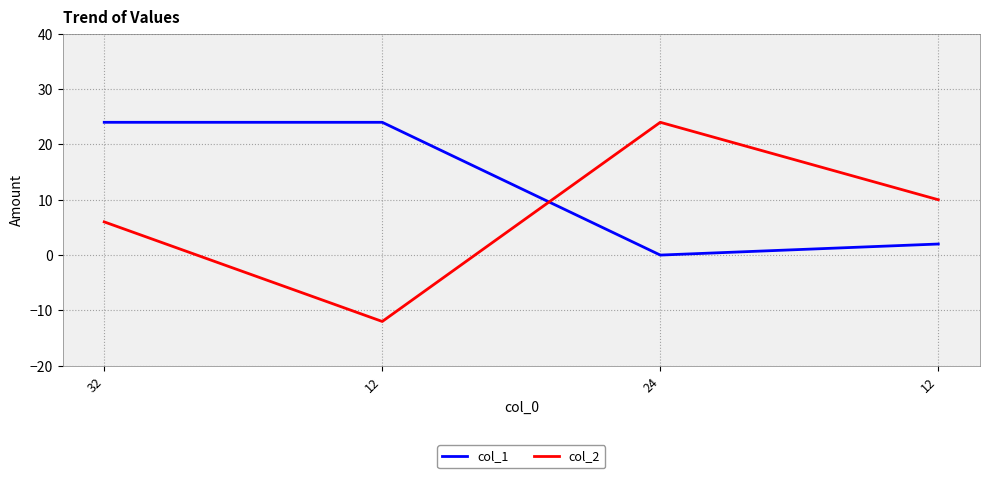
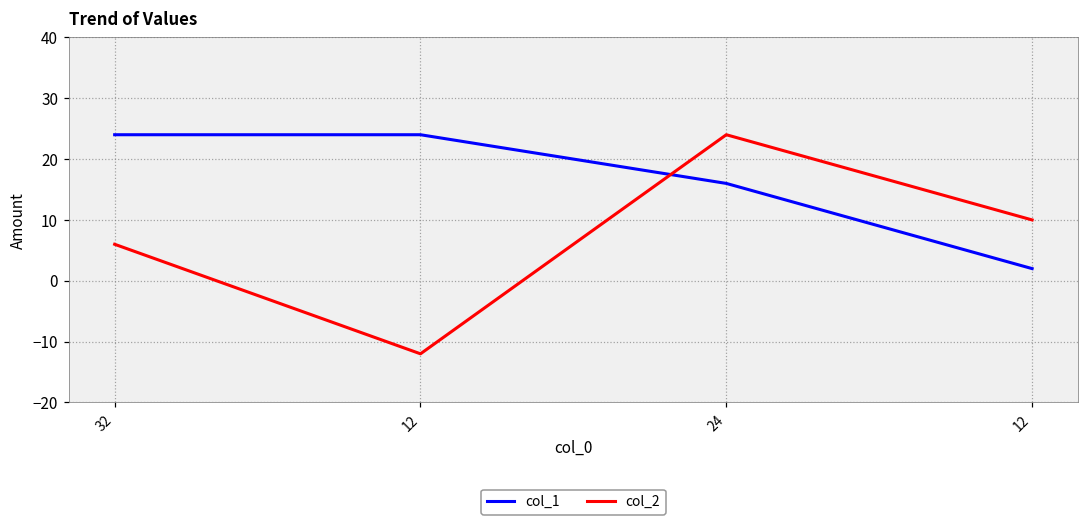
  {
    "col_1": {
      "32": 24,
-     "24": 0
+     "24": 16
    },
    "col_2": {
      "32": 6,
      "24": 24
    }
  }
